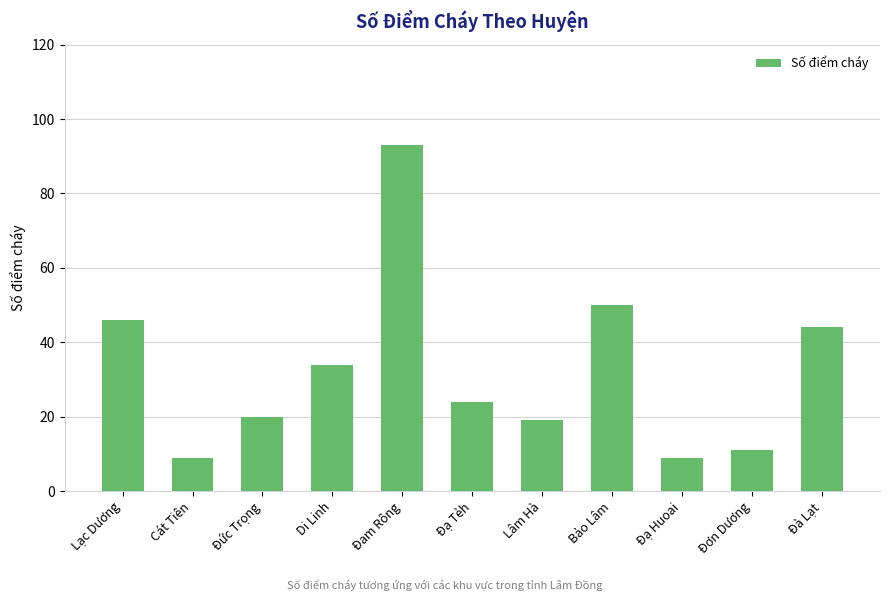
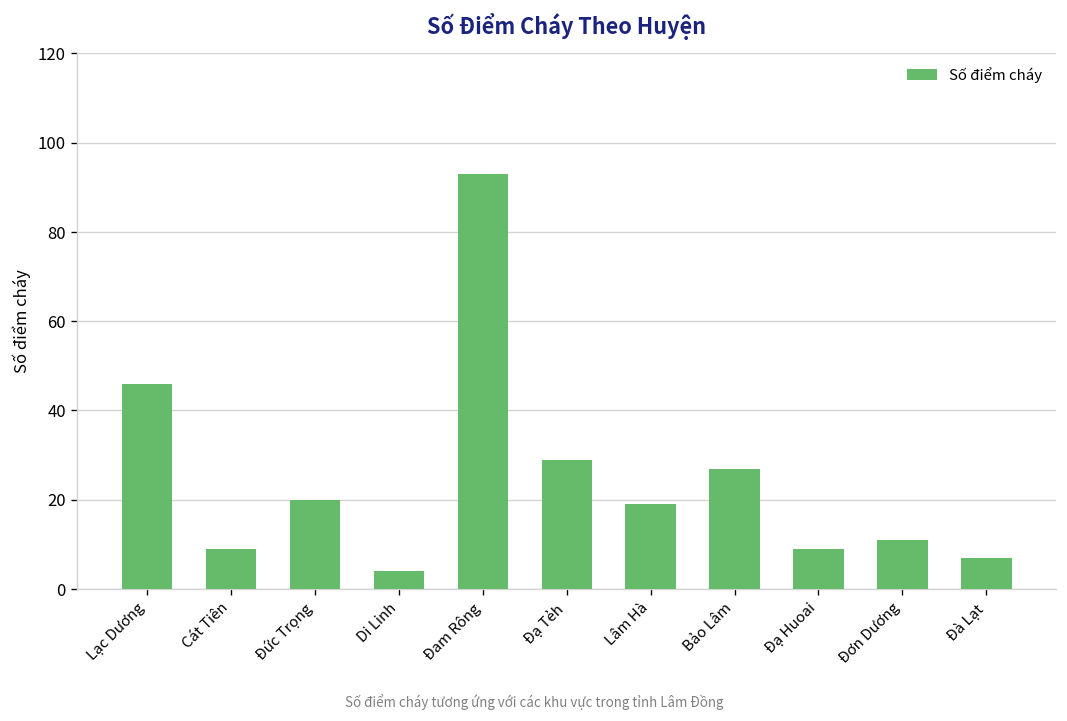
  {
    "Lạc Dương": 46,
    "Cát Tiên": 9,
    "Đức Trọng": 20,
-   "Di Linh": 34,
+   "Di Linh": 4,
    "Đam Rông": 93,
-   "Đạ Tẻh": 24,
+   "Đạ Tẻh": 29,
    "Lâm Hà": 19,
-   "Bảo Lâm": 50,
+   "Bảo Lâm": 27,
    "Đạ Huoai": 9,
    "Đơn Dương": 11,
-   "Đà Lạt": 44
+   "Đà Lạt": 7
  }
